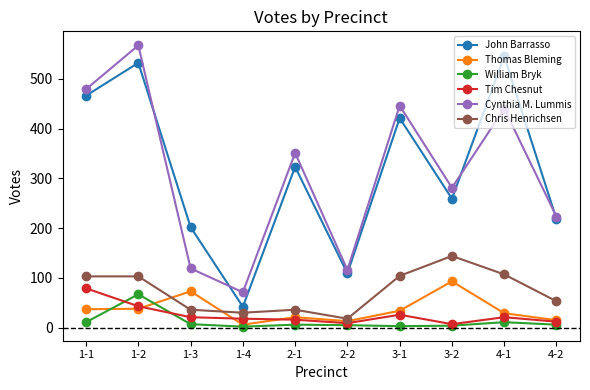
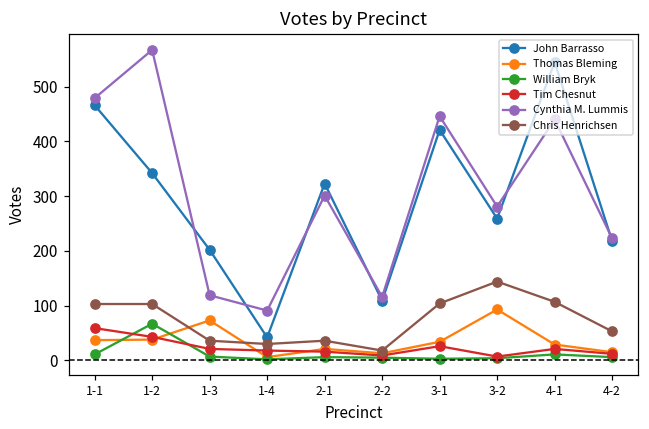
  {
    "John Barrasso": {
      "1-1": 470,
-     "1-2": 530,
+     "1-2": 340,
      "1-3": 200,
      "1-4": 40,
      "2-1": 320,
      "2-2": 110,
      "3-1": 420,
      "3-2": 260
    },
    "Thomas Bleming": {
      "1-1": 40,
      "1-3": 70,
      "3-1": 30,
      "3-2": 90,
      "4-1": 30
    },
    "William Bryk": {
      "1-1": 10,
      "1-2": 70,
      "1-3": 10,
      "2-1": 10,
      "3-1": 0,
      "4-1": 10,
      "4-2": 10
    },
    "Tim Chesnut": {
-     "1-1": 80,
+     "1-1": 60,
      "1-3": 20,
      "1-4": 20,
      "3-1": 30,
      "4-1": 20
    },
    "Cynthia M. Lummis": {
      "1-1": 480,
      "1-2": 570,
      "1-3": 120,
-     "1-4": 70,
-     "2-1": 350,
+     "1-4": 90,
+     "2-1": 300,
      "2-2": 120,
      "3-1": 450,
      "3-2": 280
    },
    "Chris Henrichsen": {
      "1-1": 100,
      "1-2": 100,
      "1-3": 40,
      "1-4": 30,
      "2-1": 40,
      "3-1": 100,
      "3-2": 140,
      "4-1": 110,
      "4-2": 50
    }
  }
